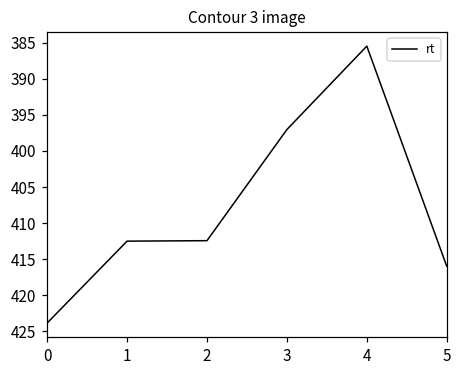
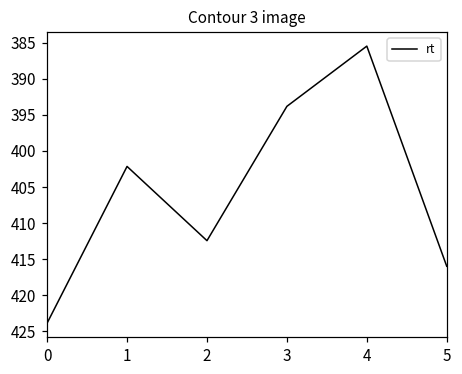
  {
    "0": 424,
-   "1": 412,
+   "1": 402,
    "2": 412,
-   "3": 397,
+   "3": 394,
    "4": 385,
    "5": 416
  }
